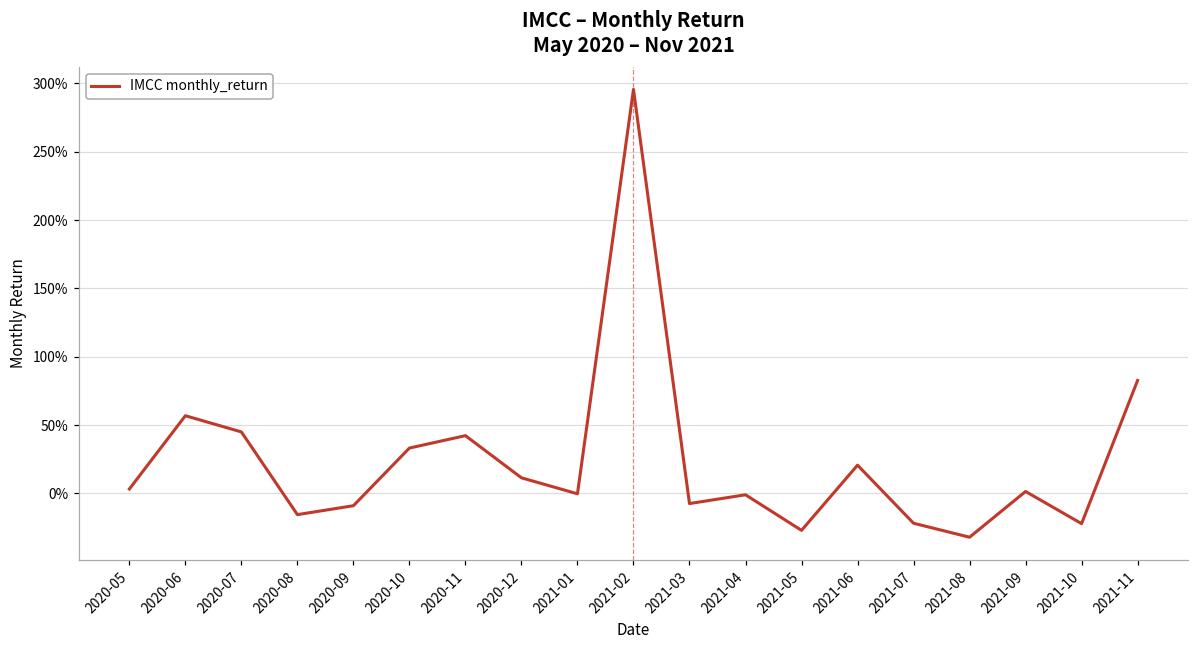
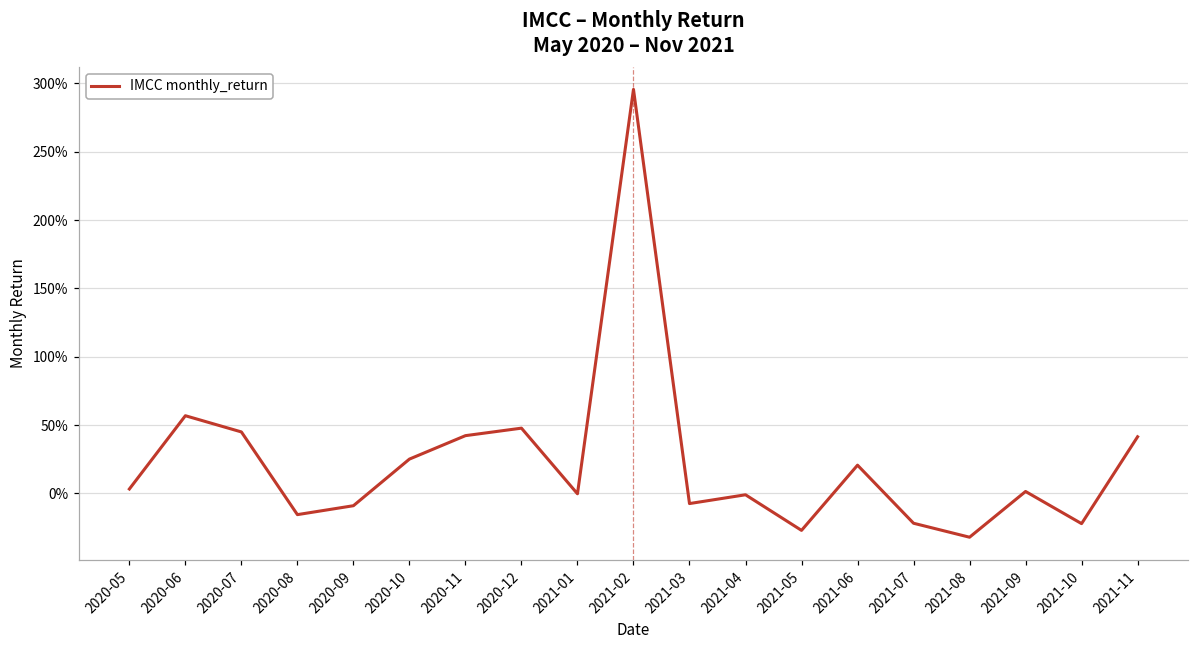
  {
    "2020-05": "3%",
    "2020-06": "57%",
    "2020-07": "45%",
    "2020-08": "-16%",
    "2020-09": "-9%",
-   "2020-10": "33%",
+   "2020-10": "25%",
    "2020-11": "42%",
-   "2020-12": "11%",
+   "2020-12": "48%",
    "2021-01": "0%",
    "2021-02": "296%",
    "2021-03": "-7%",
    "2021-04": "-1%",
    "2021-05": "-27%",
    "2021-06": "21%",
    "2021-07": "-22%",
    "2021-08": "-32%",
    "2021-09": "1%",
    "2021-10": "-22%",
-   "2021-11": "83%"
+   "2021-11": "41%"
  }
